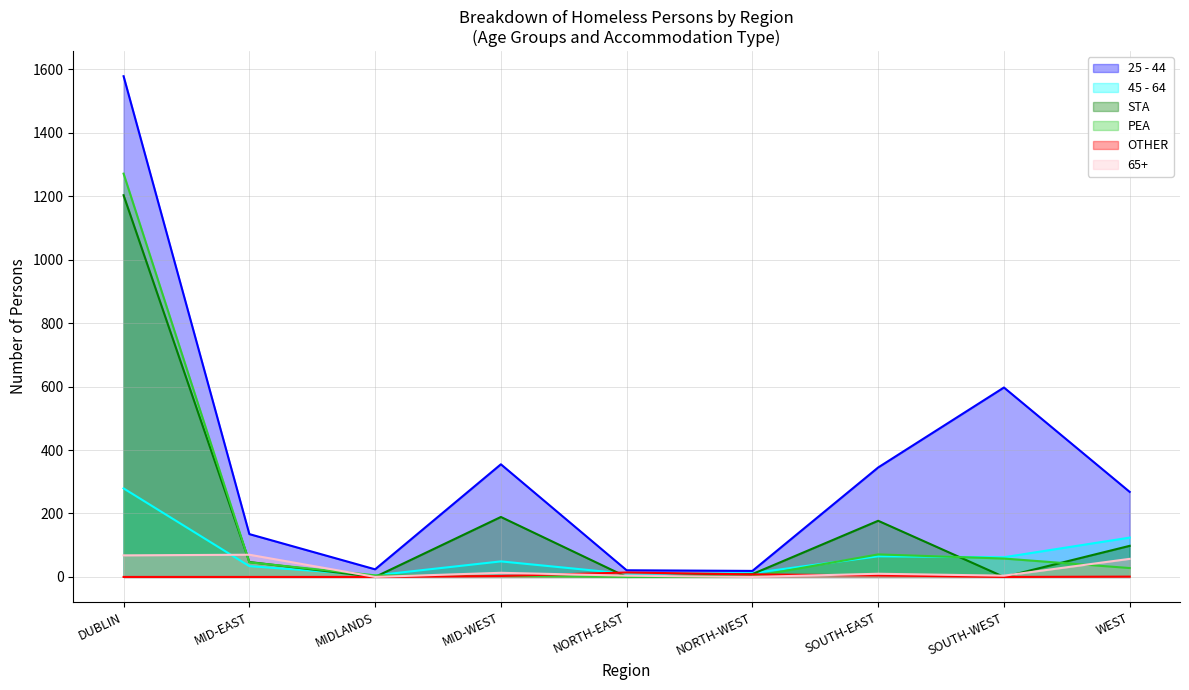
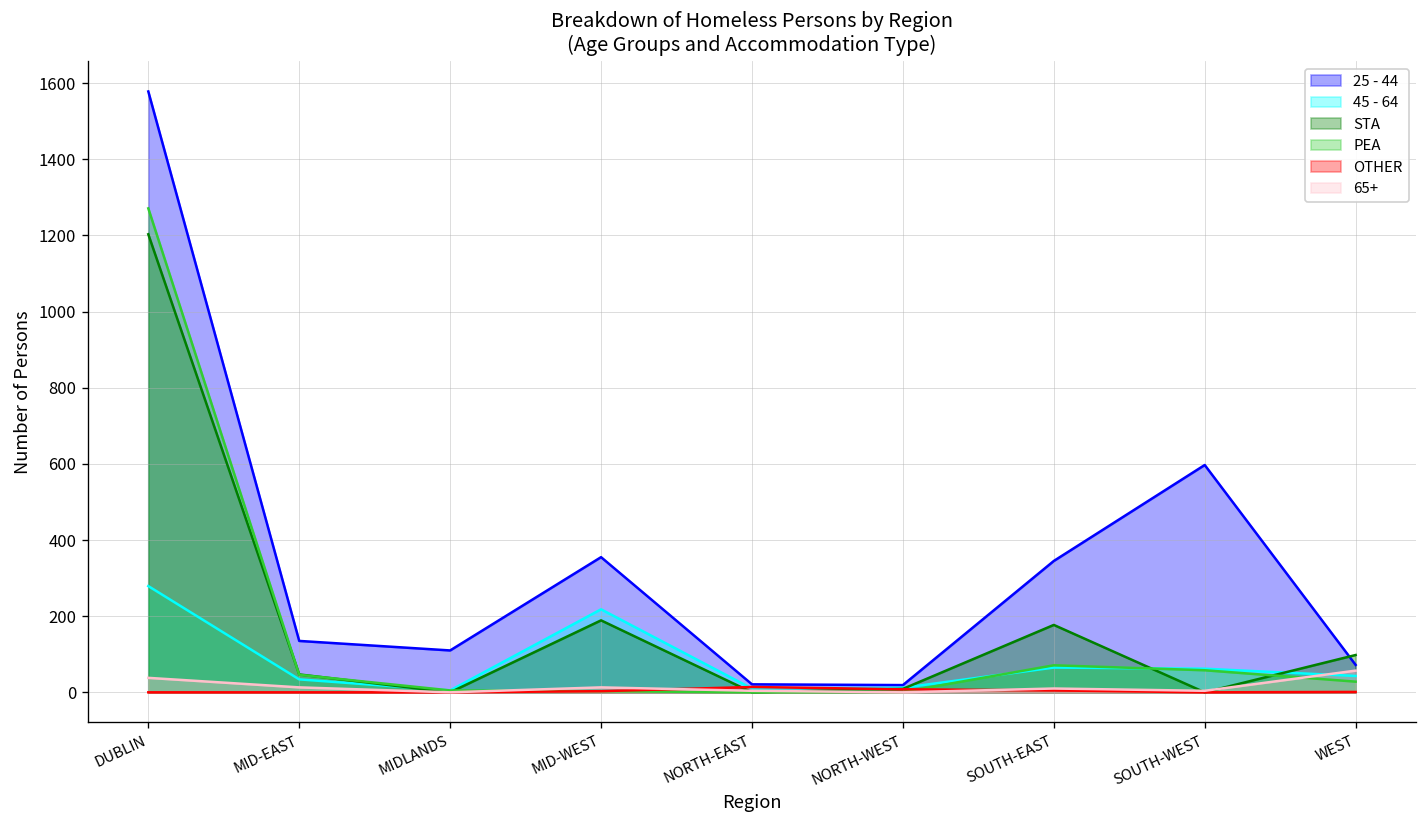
  {
    "25 - 44": {
      "DUBLIN": 1580,
      "MID-EAST": 140,
-     "MIDLANDS": 20,
+     "MIDLANDS": 110,
      "MID-WEST": 360,
      "SOUTH-EAST": 350,
      "SOUTH-WEST": 600,
-     "WEST": 270
+     "WEST": 70
    },
    "45 - 64": {
      "DUBLIN": 280,
      "MID-EAST": 30,
-     "MID-WEST": 50,
-     "WEST": 120
+     "MID-WEST": 220,
+     "WEST": 40
    },
    "OTHER": {
      "DUBLIN": 0,
      "MID-EAST": 0,
      "WEST": 0
    },
    "65+": {
-     "DUBLIN": 70,
-     "MID-EAST": 70,
+     "DUBLIN": 40,
+     "MID-EAST": 10,
      "MID-WEST": 10,
      "WEST": 60
    }
  }
